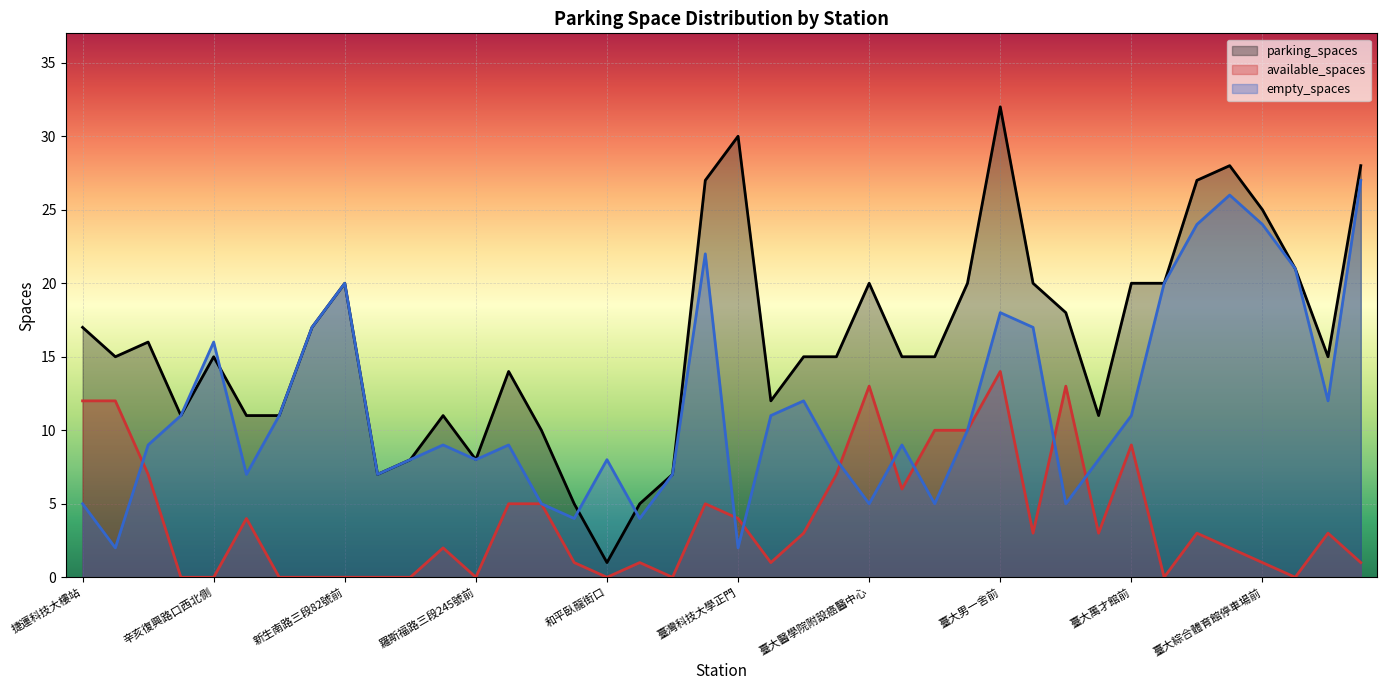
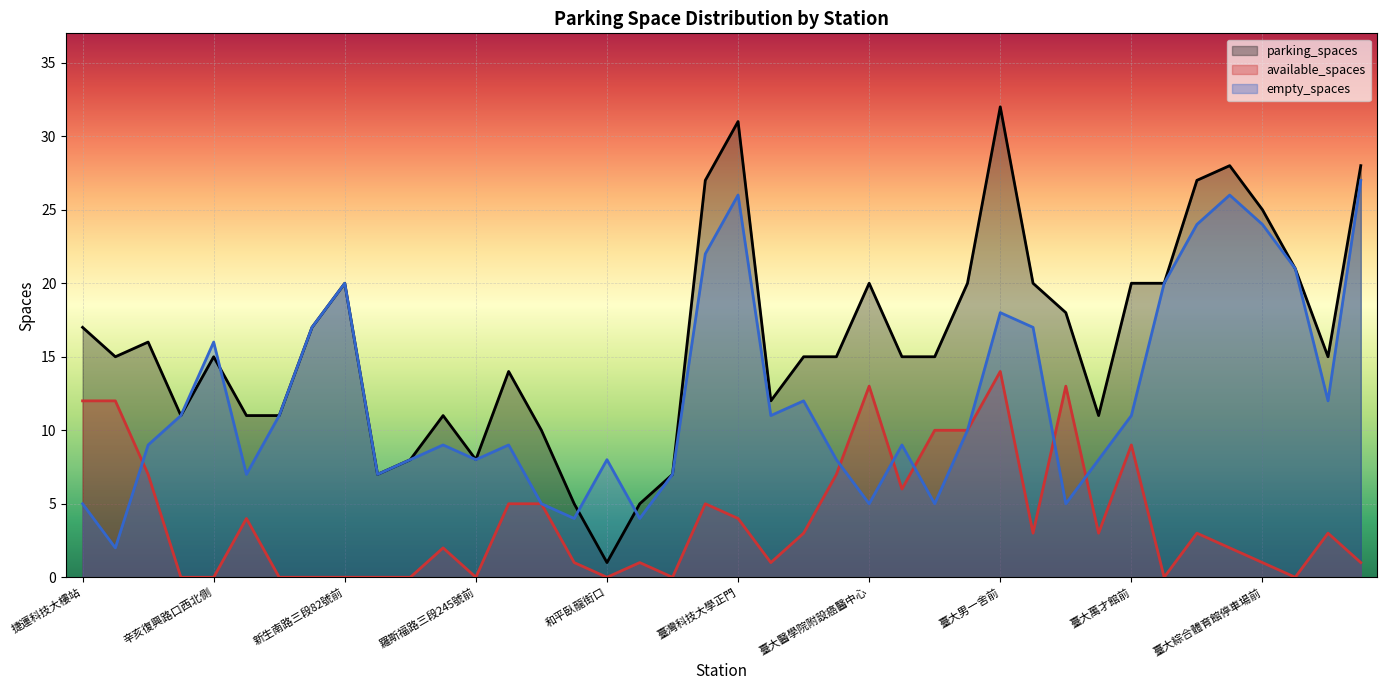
  {
    "parking_spaces": {
      "捷運科技大樓站": 17,
      "辛亥復興路口西北側": 15,
      "和平臥龍街口": 1,
-     "臺灣科技大學正門": 30,
+     "臺灣科技大學正門": 31,
      "臺大醫學院附設癌醫中心": 20,
      "臺大男一舍前": 32,
      "臺大萬才館前": 20,
      "臺大綜合體育館停車場前": 25
    },
    "available_spaces": {
      "捷運科技大樓站": 12,
      "辛亥復興路口西北側": 0,
      "新生南路三段82號前": 0,
      "羅斯福路三段245號前": 0,
      "和平臥龍街口": 0,
      "臺灣科技大學正門": 4,
      "臺大醫學院附設癌醫中心": 13,
      "臺大男一舍前": 14,
      "臺大萬才館前": 9,
      "臺大綜合體育館停車場前": 1
    },
    "empty_spaces": {
      "捷運科技大樓站": 5,
      "辛亥復興路口西北側": 16,
      "和平臥龍街口": 8,
-     "臺灣科技大學正門": 2,
+     "臺灣科技大學正門": 26,
      "臺大醫學院附設癌醫中心": 5,
      "臺大男一舍前": 18,
      "臺大萬才館前": 11,
      "臺大綜合體育館停車場前": 24
    }
  }
